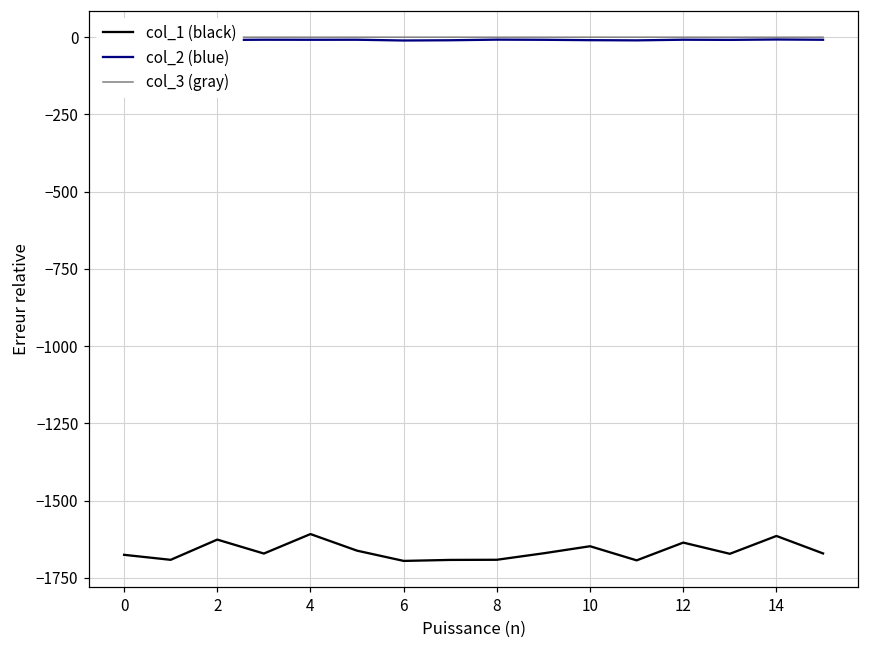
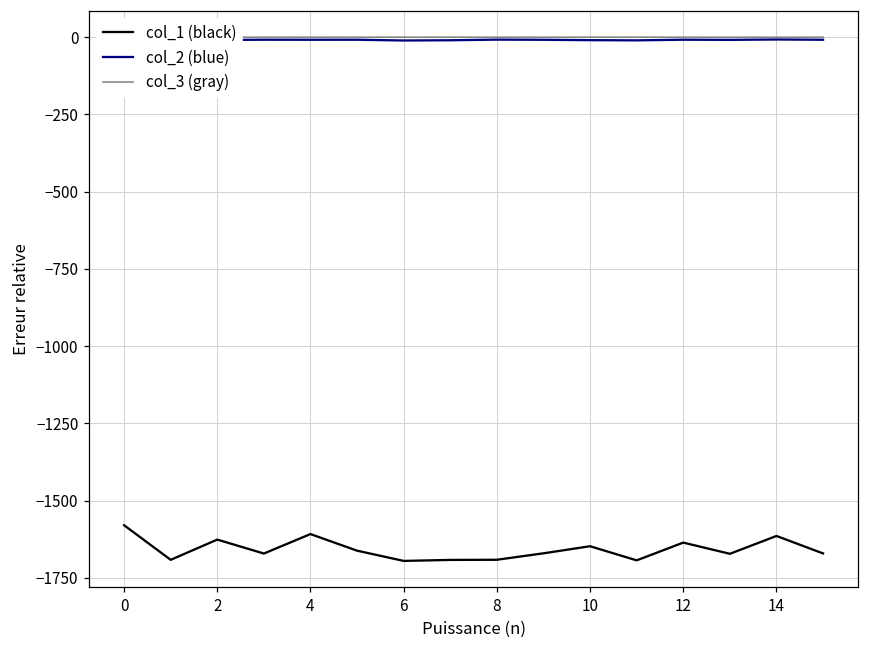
  {
    "col_1 (black)": {
-     "0": -1680,
+     "0": -1580,
      "2": -1630,
      "4": -1610,
      "6": -1700,
      "8": -1690,
      "10": -1650,
      "12": -1640,
      "14": -1610
    },
    "col_2 (blue)": {
      "6": -10,
      "10": -10
    },
    "col_3 (gray)": {
      "6": 0,
      "10": 0
    }
  }
